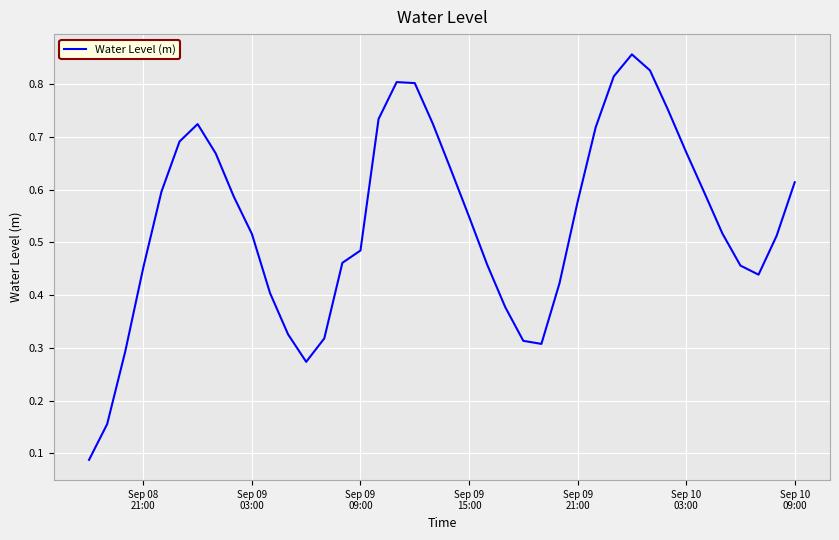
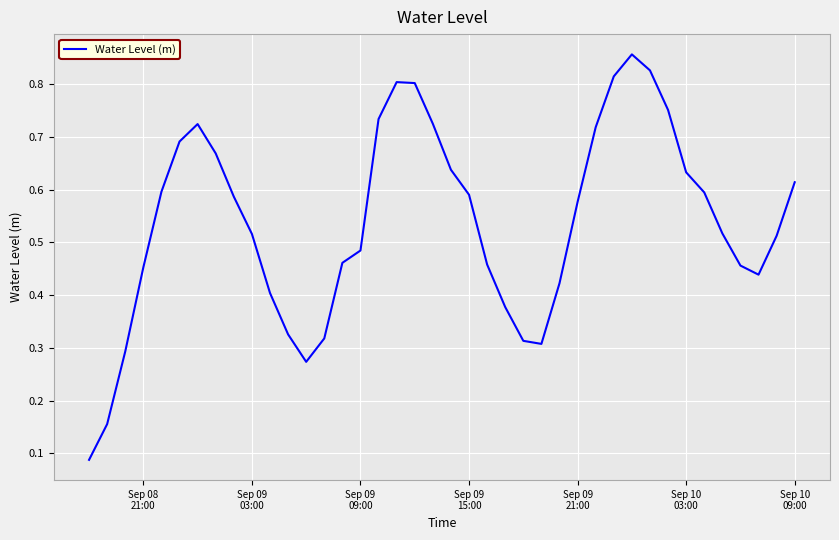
  {
    "Sep 08 21:00": 0.45,
    "Sep 09 03:00": 0.52,
    "Sep 09 09:00": 0.48,
-   "Sep 09 15:00": 0.55,
+   "Sep 09 15:00": 0.59,
    "Sep 09 21:00": 0.58,
-   "Sep 10 03:00": 0.67,
+   "Sep 10 03:00": 0.63,
    "Sep 10 09:00": 0.61
  }
